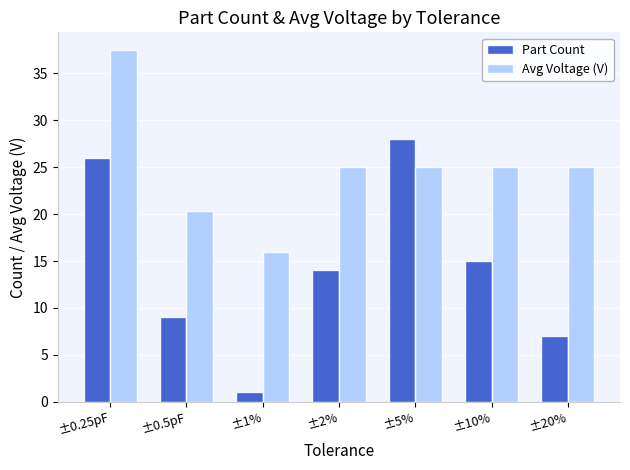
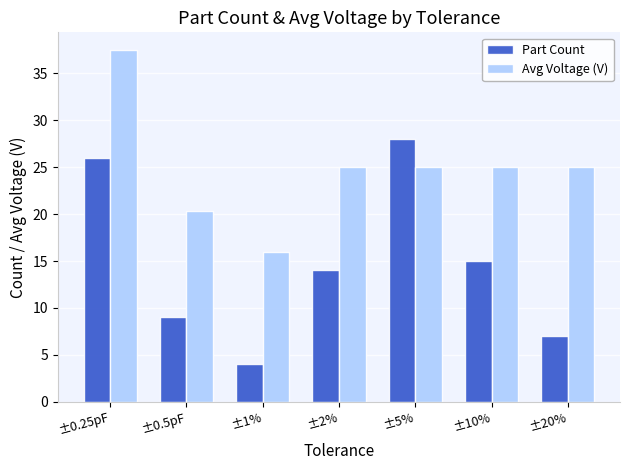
  {
    "Part Count": {
      "±0.25pF": 26,
      "±0.5pF": 9,
-     "±1%": 1,
+     "±1%": 4,
      "±2%": 14,
      "±5%": 28,
      "±10%": 15,
      "±20%": 7
    },
    "Avg Voltage (V)": {
      "±0.25pF": 38,
      "±0.5pF": 20,
      "±1%": 16,
      "±2%": 25,
      "±5%": 25,
      "±10%": 25,
      "±20%": 25
    }
  }
